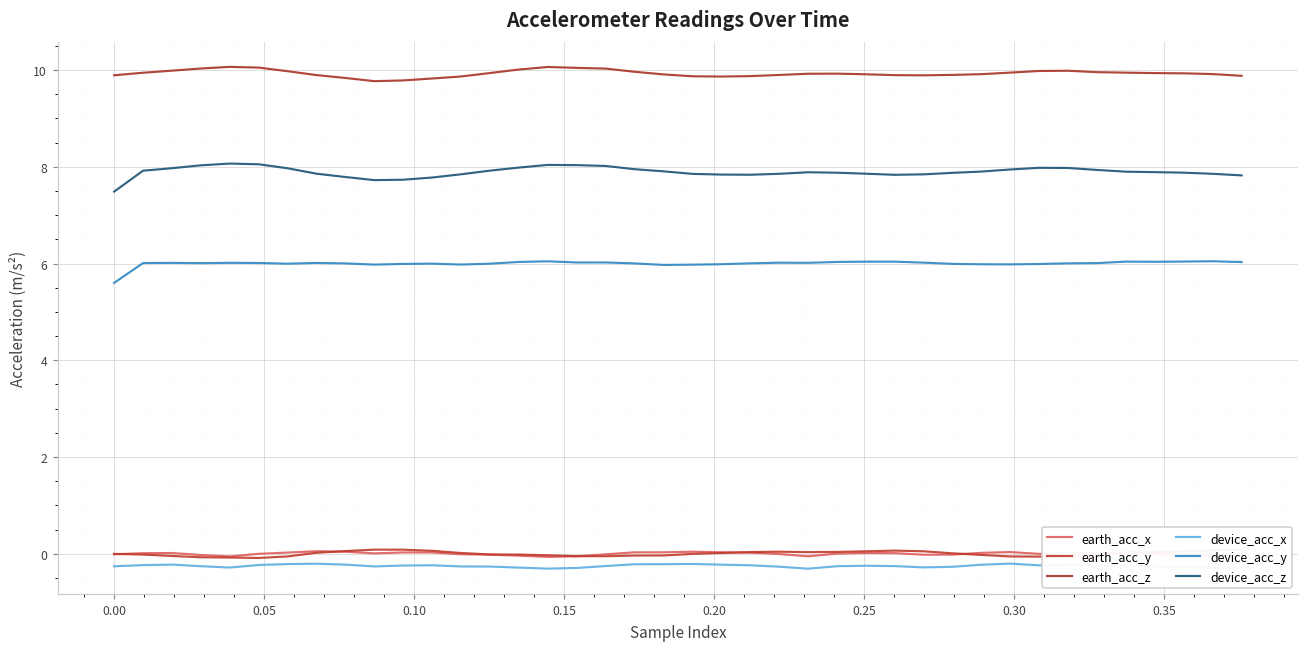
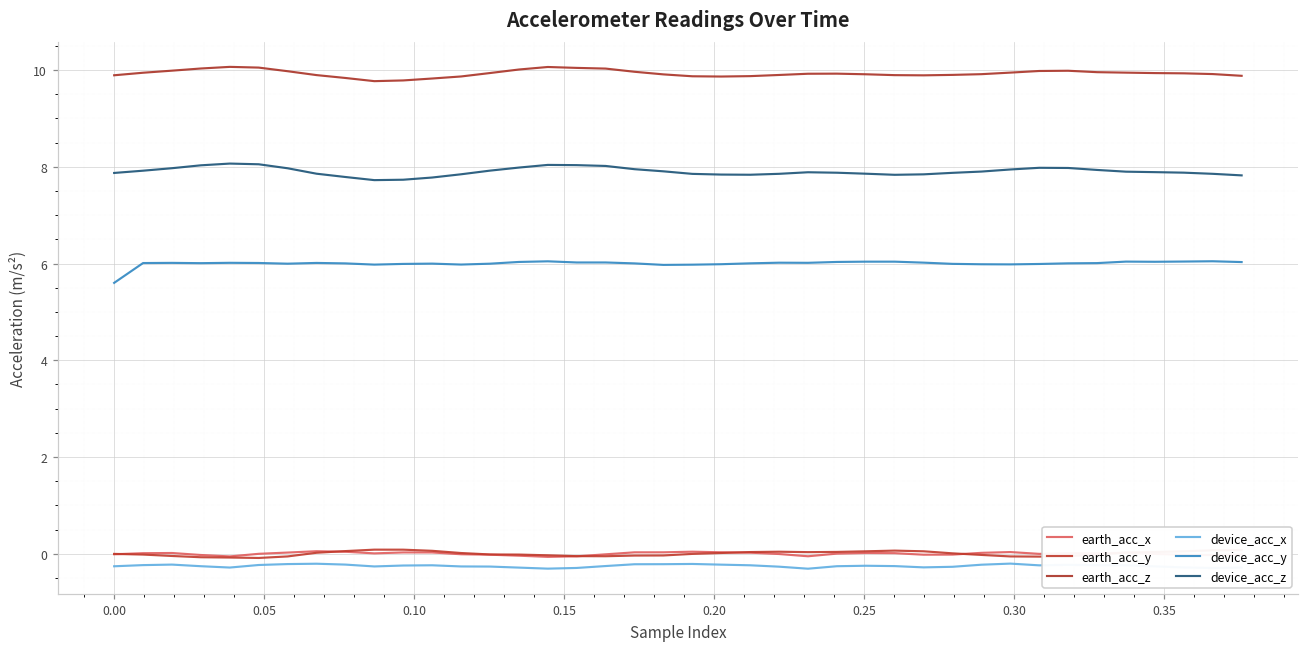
  {
    "device_acc_x": {
      "0.00": -0.3
    },
    "device_acc_y": {
      "0.00": 5.6
    },
    "device_acc_z": {
-     "0.00": 7.5
+     "0.00": 7.9
    }
  }
